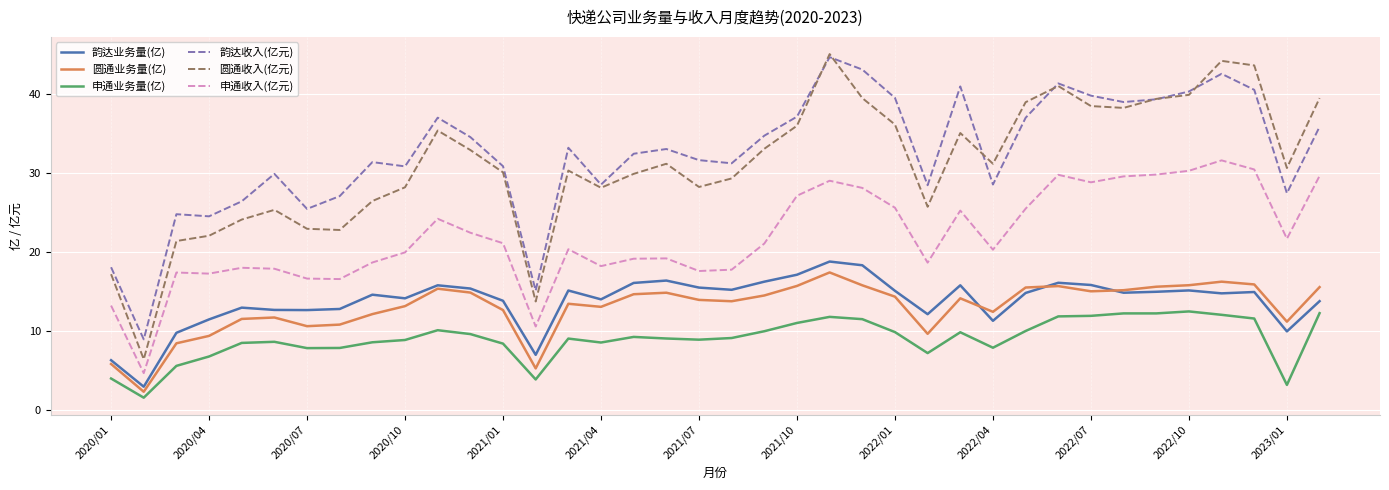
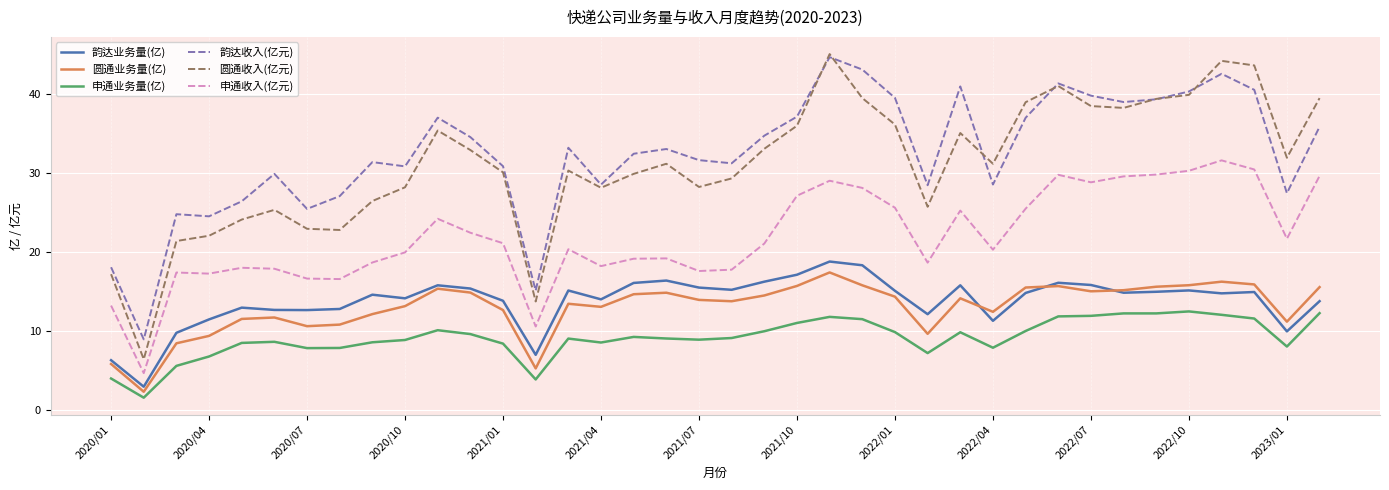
  {
    "圆通业务量(亿)": {
      "2020/01": 6,
      "2020/04": 9,
      "2020/07": 11,
      "2020/10": 13,
      "2021/01": 13,
      "2021/04": 13,
      "2021/07": 14,
      "2021/10": 16,
      "2022/01": 14,
      "2022/04": 12,
      "2022/07": 15,
      "2022/10": 16,
      "2023/01": 11
    },
    "申通业务量(亿)": {
      "2020/01": 4,
      "2020/04": 7,
      "2020/07": 8,
      "2020/10": 9,
      "2021/01": 8,
      "2021/04": 9,
      "2021/07": 9,
      "2021/10": 11,
      "2022/01": 10,
      "2022/04": 8,
      "2022/07": 12,
      "2022/10": 13,
-     "2023/01": 3
+     "2023/01": 8
    },
    "圆通收入(亿元)": {
      "2020/01": 17,
      "2020/04": 22,
      "2020/07": 23,
      "2020/10": 28,
      "2021/01": 30,
      "2021/04": 28,
      "2021/07": 28,
      "2021/10": 36,
      "2022/01": 36,
      "2022/04": 31,
      "2022/07": 39,
      "2022/10": 40,
-     "2023/01": 31
+     "2023/01": 32
    },
    "申通收入(亿元)": {
      "2020/01": 13,
      "2020/04": 17,
      "2020/07": 17,
      "2020/10": 20,
      "2021/01": 21,
      "2021/04": 18,
      "2021/07": 18,
      "2021/10": 27,
      "2022/01": 26,
      "2022/04": 20,
      "2022/07": 29,
      "2022/10": 30,
      "2023/01": 22
    }
  }
